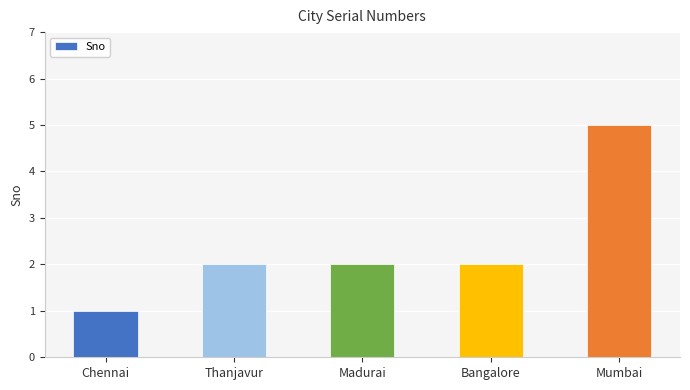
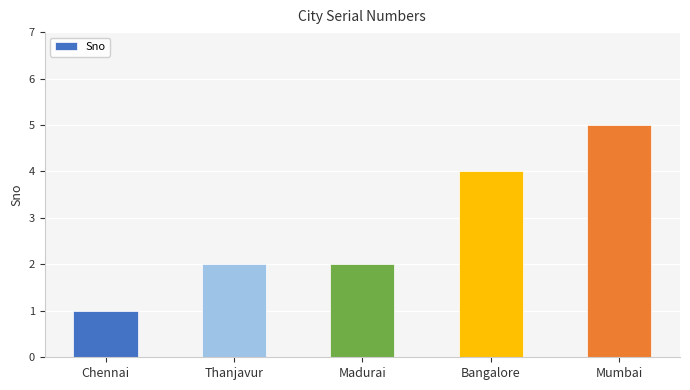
  {
    "Chennai": 1,
    "Thanjavur": 2,
    "Madurai": 2,
-   "Bangalore": 2,
+   "Bangalore": 4,
    "Mumbai": 5
  }
